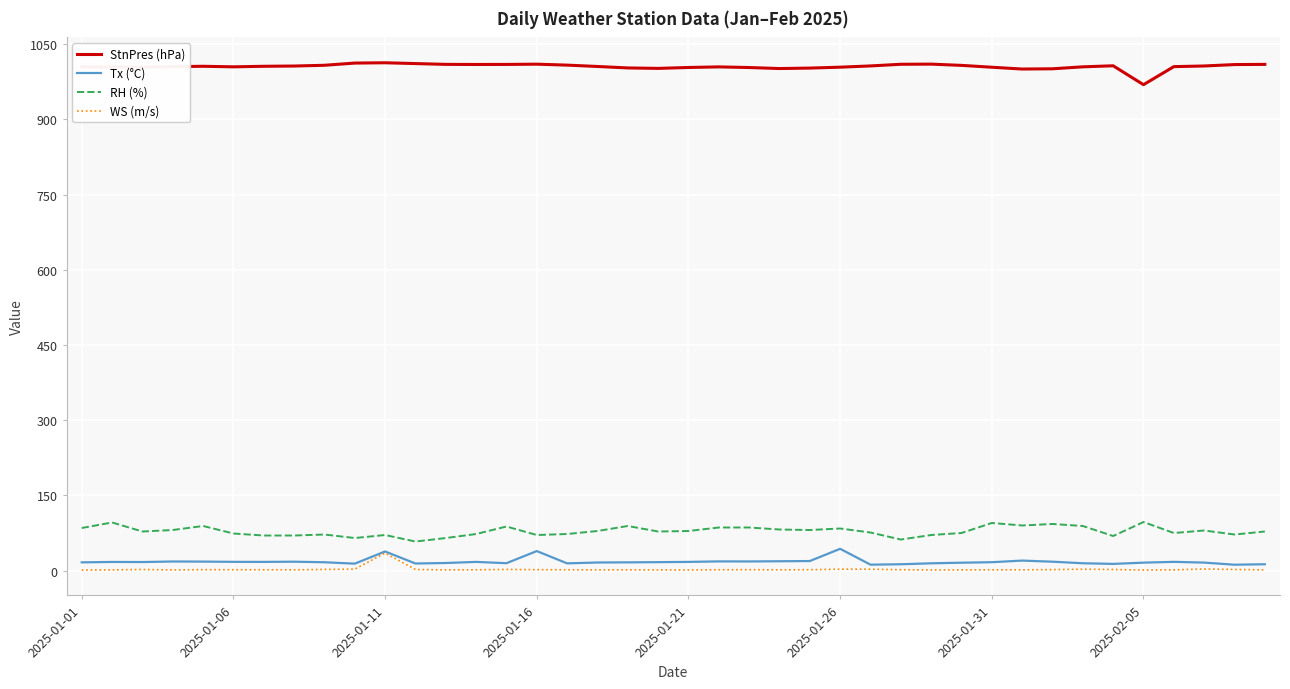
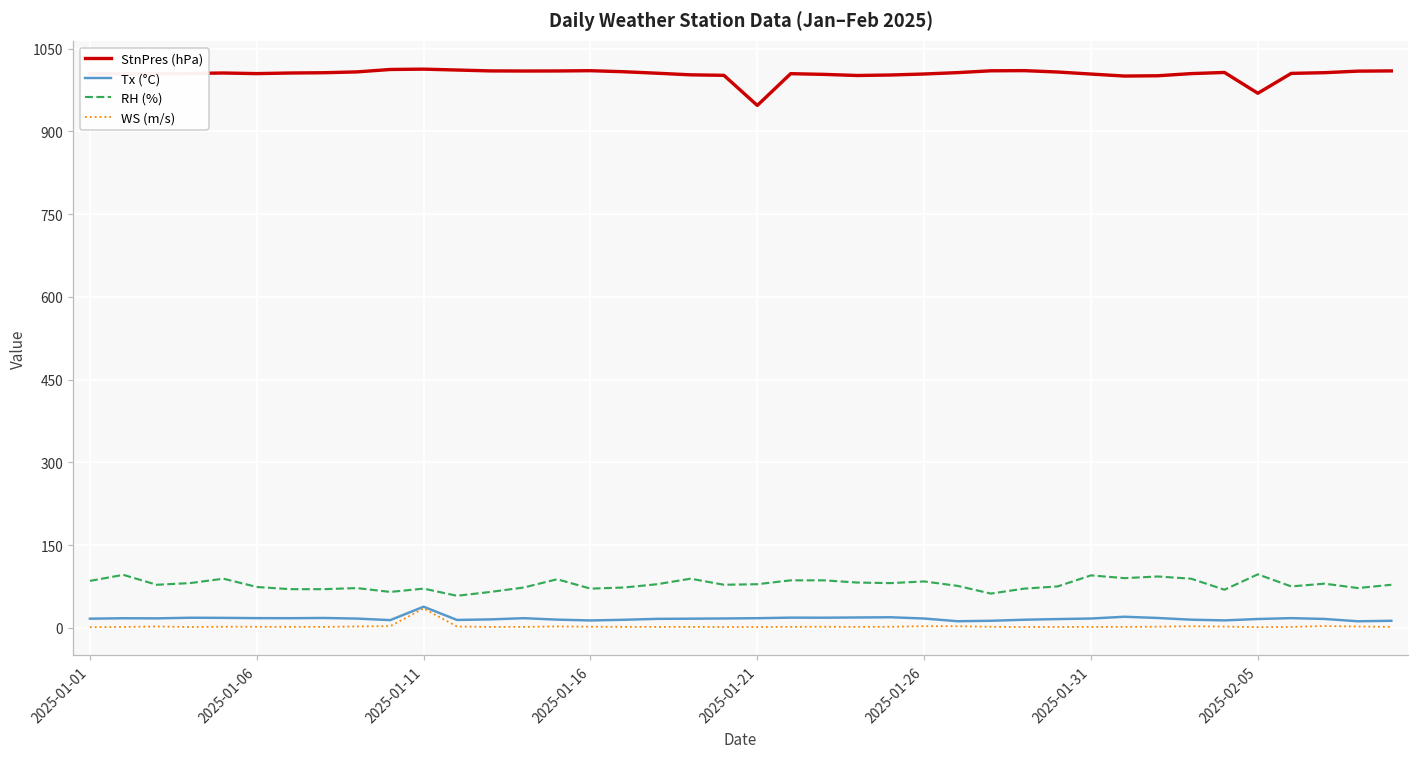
  {
    "StnPres (hPa)": {
      "2025-01-06": 1000,
      "2025-01-11": 1010,
      "2025-01-16": 1010,
-     "2025-01-21": 1000,
+     "2025-01-21": 950,
      "2025-01-26": 1000,
      "2025-01-31": 1000,
      "2025-02-05": 970
    },
    "Tx (°C)": {
      "2025-01-01": 20,
      "2025-01-06": 20,
-     "2025-01-16": 40,
+     "2025-01-16": 10,
      "2025-01-21": 20,
-     "2025-01-26": 40,
+     "2025-01-26": 20,
      "2025-01-31": 20,
      "2025-02-05": 20
    },
    "RH (%)": {
      "2025-01-01": 90,
      "2025-01-06": 70,
      "2025-01-11": 70,
      "2025-01-16": 70,
      "2025-01-21": 80,
      "2025-01-26": 80,
      "2025-01-31": 100,
      "2025-02-05": 100
    },
    "WS (m/s)": {
      "2025-01-01": 0,
      "2025-01-06": 0,
      "2025-01-16": 0,
      "2025-01-21": 0,
      "2025-01-26": 0,
      "2025-01-31": 0,
      "2025-02-05": 0
    }
  }
